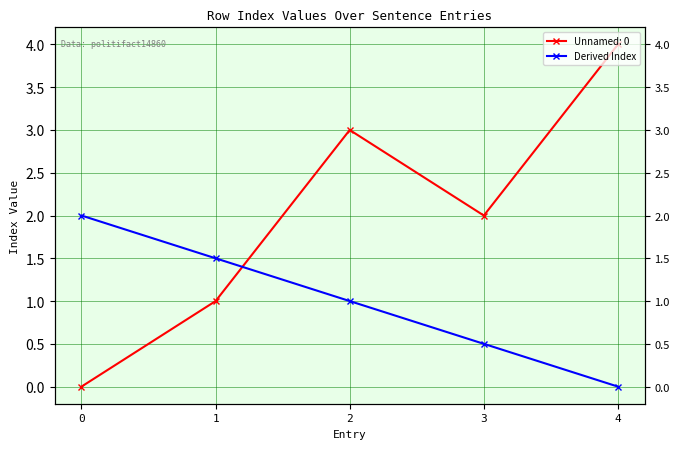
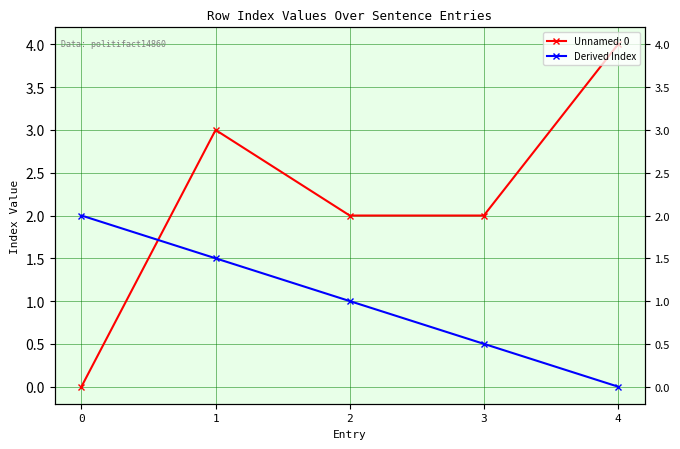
  {
    "Unnamed: 0": {
      "0": 0,
-     "1": 1,
-     "2": 3,
+     "1": 3,
+     "2": 2,
      "3": 2
    },
    "Derived Index": {
      "0": 2,
      "1": 1.5,
      "2": 1,
      "3": 0.5,
      "4": 0
    }
  }
